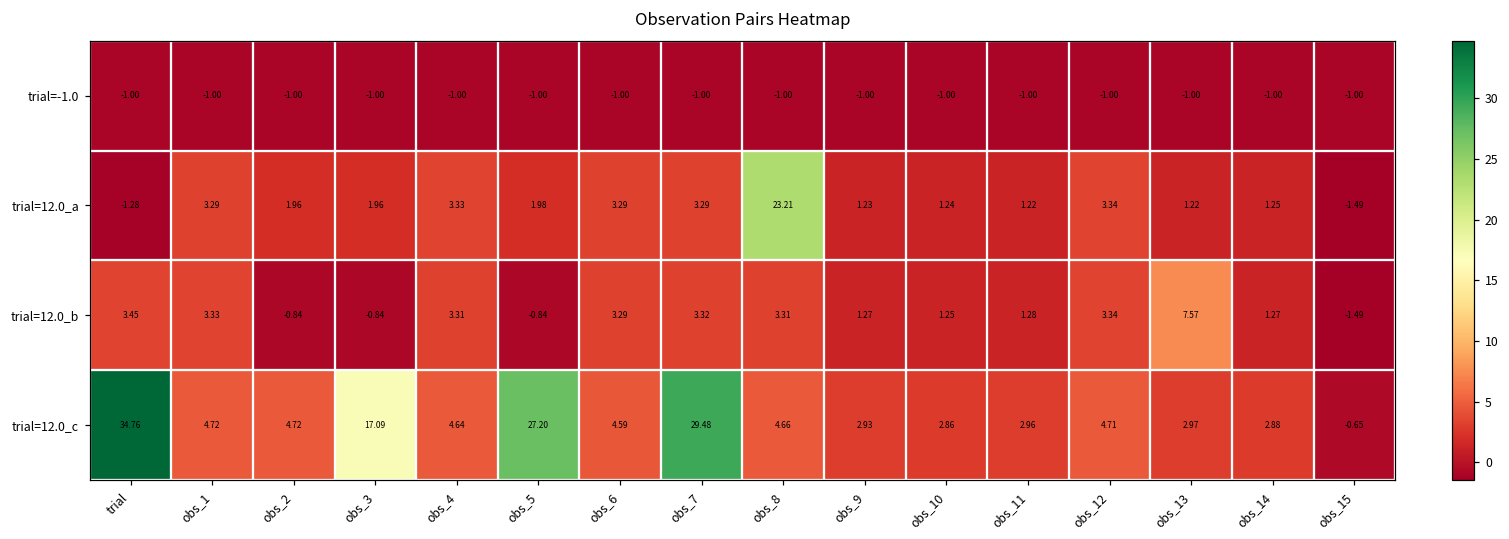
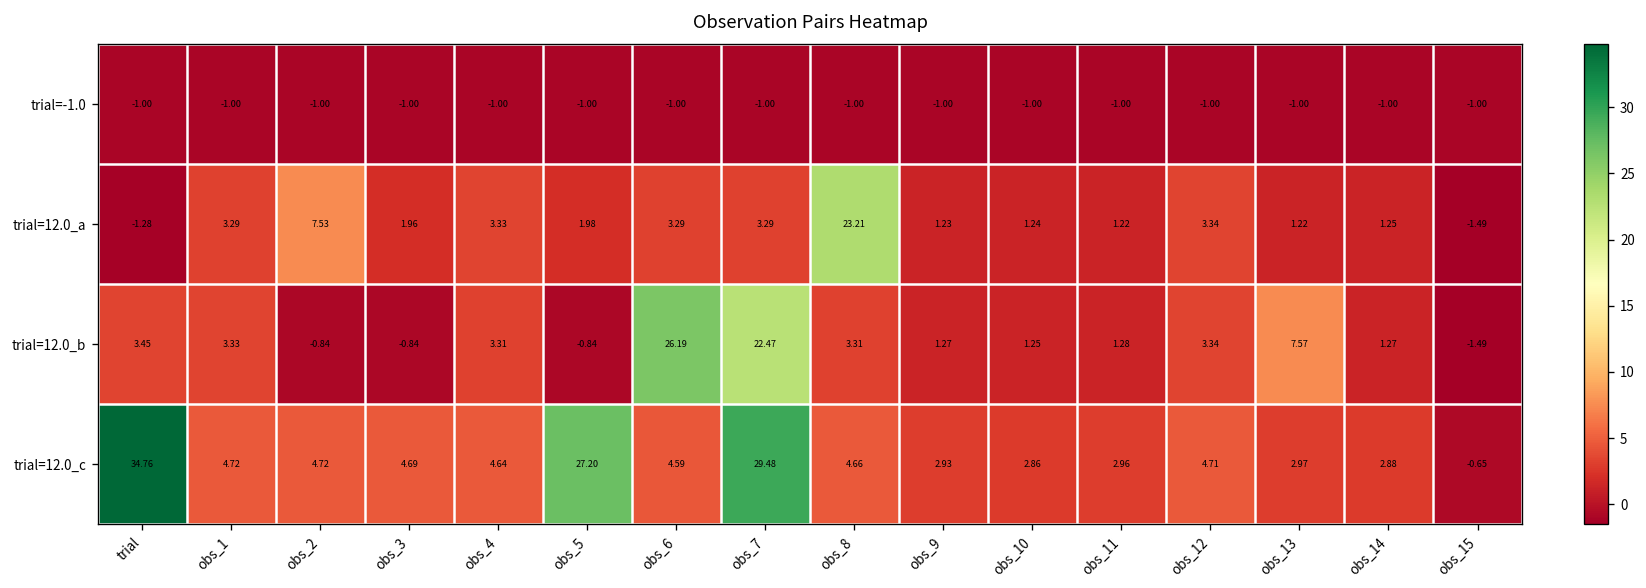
  {
    "trial=-1.0": {
      "trial": -1.00,
      "obs_1": -1.00,
      "obs_2": -1.00,
      "obs_3": -1.00,
      "obs_4": -1.00,
      "obs_5": -1.00,
      "obs_6": -1.00,
      "obs_7": -1.00,
      "obs_8": -1.00,
      "obs_9": -1.00,
      "obs_10": -1.00,
      "obs_11": -1.00,
      "obs_12": -1.00,
      "obs_13": -1.00,
      "obs_14": -1.00,
      "obs_15": -1.00
    },
    "trial=12.0_a": {
      "trial": -1.28,
      "obs_1": 3.29,
-     "obs_2": 1.96,
+     "obs_2": 7.53,
      "obs_3": 1.96,
      "obs_4": 3.33,
      "obs_5": 1.98,
      "obs_6": 3.29,
      "obs_7": 3.29,
      "obs_8": 23.21,
      "obs_9": 1.23,
      "obs_10": 1.24,
      "obs_11": 1.22,
      "obs_12": 3.34,
      "obs_13": 1.22,
      "obs_14": 1.25,
      "obs_15": -1.49
    },
    "trial=12.0_b": {
      "trial": 3.45,
      "obs_1": 3.33,
      "obs_2": -0.84,
      "obs_3": -0.84,
      "obs_4": 3.31,
      "obs_5": -0.84,
-     "obs_6": 3.29,
-     "obs_7": 3.32,
+     "obs_6": 26.19,
+     "obs_7": 22.47,
      "obs_8": 3.31,
      "obs_9": 1.27,
      "obs_10": 1.25,
      "obs_11": 1.28,
      "obs_12": 3.34,
      "obs_13": 7.57,
      "obs_14": 1.27,
      "obs_15": -1.49
    },
    "trial=12.0_c": {
      "trial": 34.76,
      "obs_1": 4.72,
      "obs_2": 4.72,
-     "obs_3": 17.09,
+     "obs_3": 4.69,
      "obs_4": 4.64,
      "obs_5": 27.20,
      "obs_6": 4.59,
      "obs_7": 29.48,
      "obs_8": 4.66,
      "obs_9": 2.93,
      "obs_10": 2.86,
      "obs_11": 2.96,
      "obs_12": 4.71,
      "obs_13": 2.97,
      "obs_14": 2.88,
      "obs_15": -0.65
    }
  }
